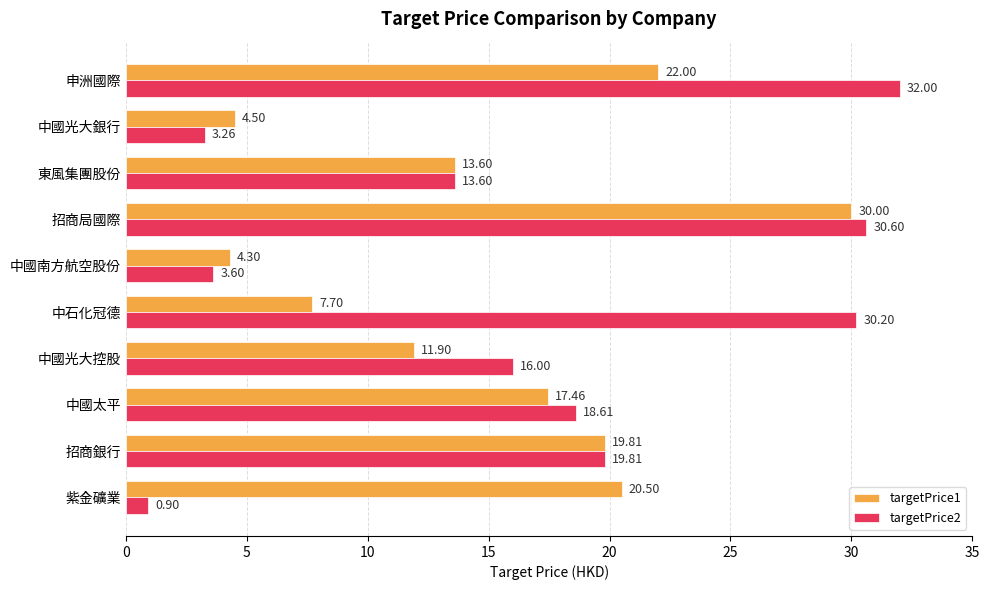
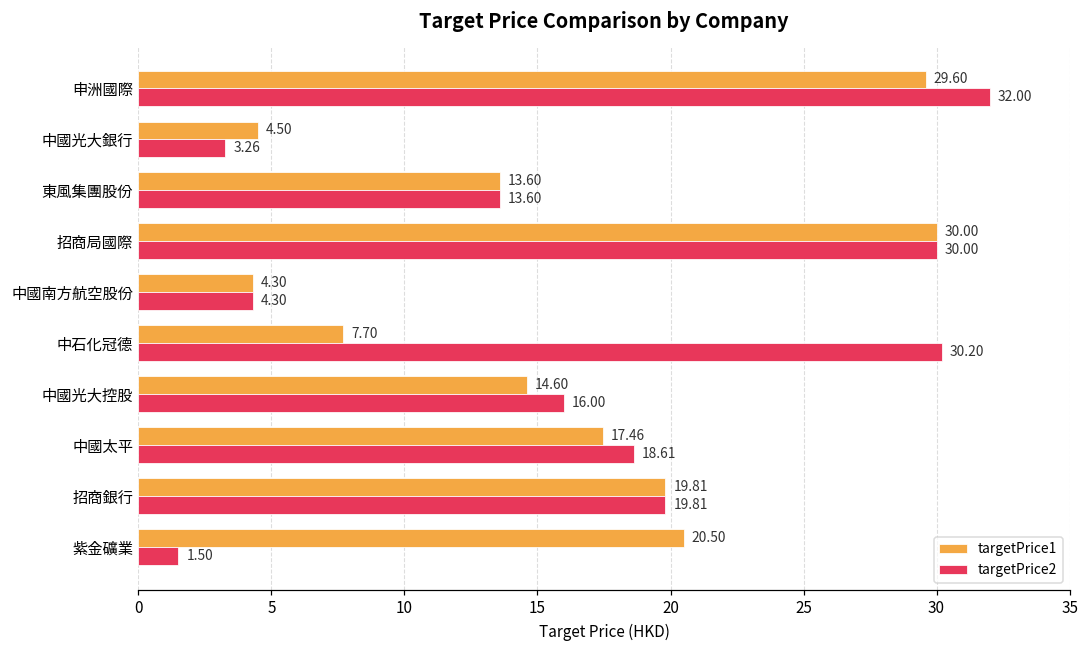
  {
    "targetPrice1": {
-     "申洲國際": 22.00,
+     "申洲國際": 29.60,
      "中國光大銀行": 4.50,
      "東風集團股份": 13.60,
      "招商局國際": 30.00,
      "中國南方航空股份": 4.30,
      "中石化冠德": 7.70,
-     "中國光大控股": 11.90,
+     "中國光大控股": 14.60,
      "中國太平": 17.46,
      "招商銀行": 19.81,
      "紫金礦業": 20.50
    },
    "targetPrice2": {
      "申洲國際": 32.00,
      "中國光大銀行": 3.26,
      "東風集團股份": 13.60,
-     "招商局國際": 30.60,
-     "中國南方航空股份": 3.60,
+     "招商局國際": 30.00,
+     "中國南方航空股份": 4.30,
      "中石化冠德": 30.20,
      "中國光大控股": 16.00,
      "中國太平": 18.61,
      "招商銀行": 19.81,
-     "紫金礦業": 0.90
+     "紫金礦業": 1.50
    }
  }
